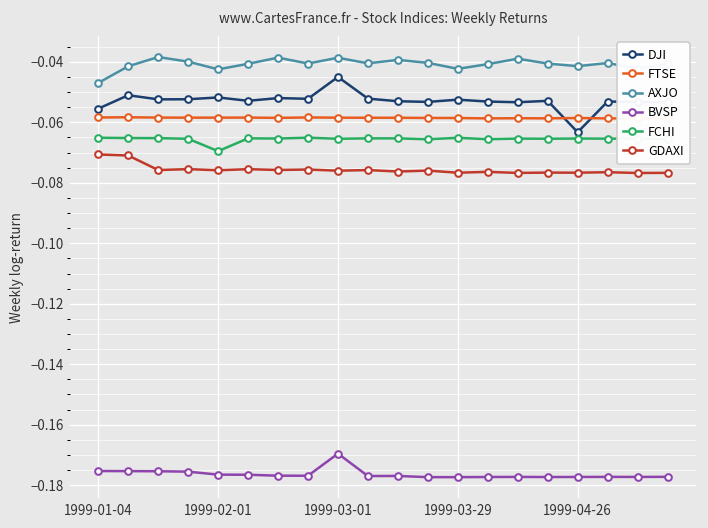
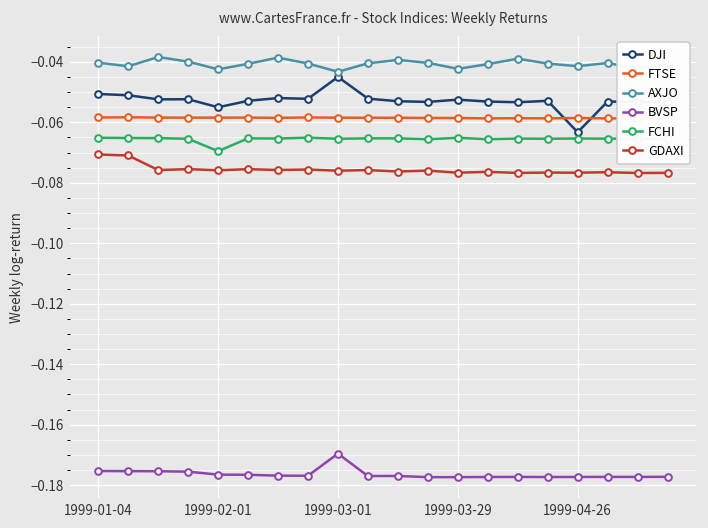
  {
    "DJI": {
-     "1999-01-04": -0.055,
-     "1999-02-01": -0.052,
+     "1999-01-04": -0.051,
+     "1999-02-01": -0.055,
      "1999-03-01": -0.045,
      "1999-03-29": -0.052,
      "1999-04-26": -0.063
    },
    "AXJO": {
-     "1999-01-04": -0.047,
+     "1999-01-04": -0.040,
      "1999-02-01": -0.042,
-     "1999-03-01": -0.039,
+     "1999-03-01": -0.043,
      "1999-03-29": -0.042,
      "1999-04-26": -0.041
    },
    "BVSP": {
      "1999-01-04": -0.175,
      "1999-02-01": -0.177,
      "1999-03-01": -0.170,
      "1999-03-29": -0.177,
      "1999-04-26": -0.177
    },
    "FCHI": {
      "1999-01-04": -0.065,
      "1999-02-01": -0.070,
      "1999-03-01": -0.065,
      "1999-03-29": -0.065,
      "1999-04-26": -0.065
    }
  }
